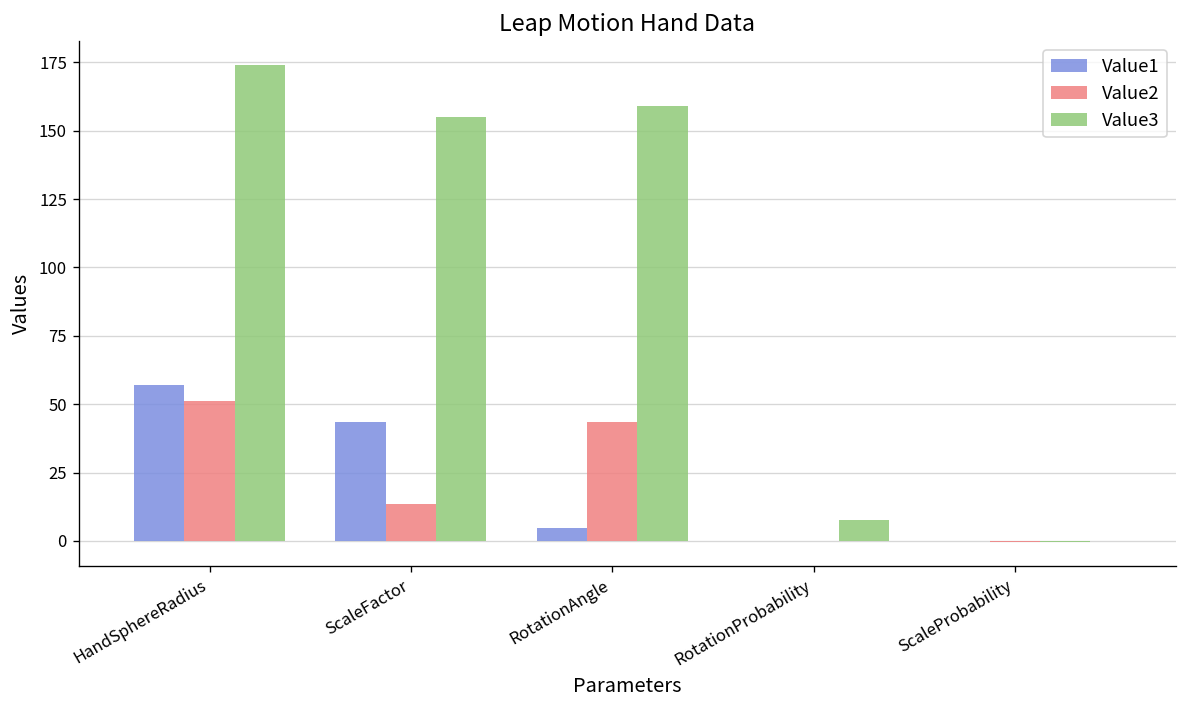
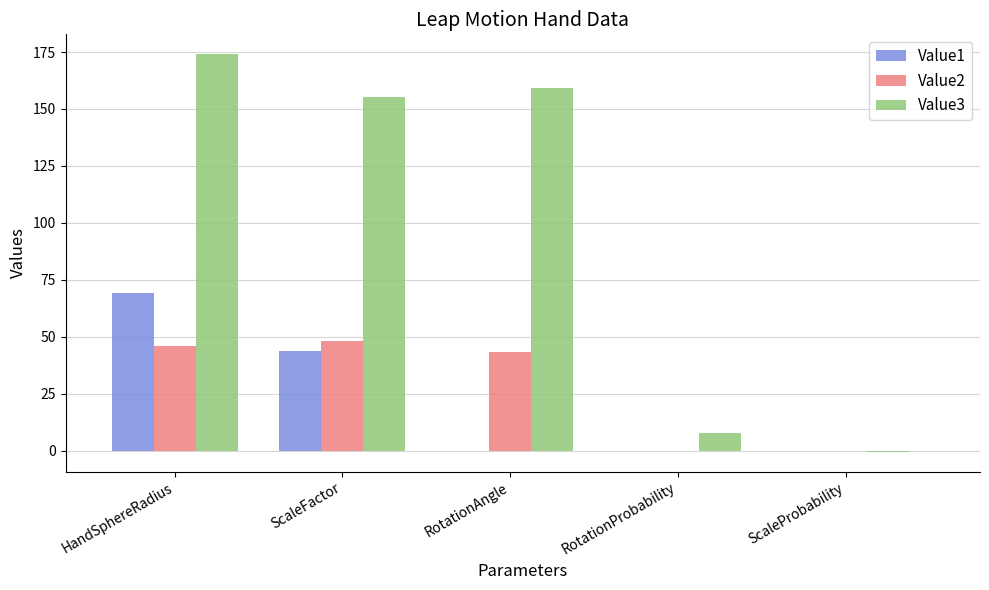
  {
    "Value1": {
-     "HandSphereRadius": 57,
+     "HandSphereRadius": 69,
      "ScaleFactor": 44,
-     "RotationAngle": 5
+     "RotationAngle": 0
    },
    "Value2": {
-     "HandSphereRadius": 51,
-     "ScaleFactor": 14,
+     "HandSphereRadius": 46,
+     "ScaleFactor": 48,
      "RotationAngle": 43
    },
    "Value3": {
      "HandSphereRadius": 174,
      "ScaleFactor": 155,
      "RotationAngle": 159,
      "RotationProbability": 8
    }
  }
